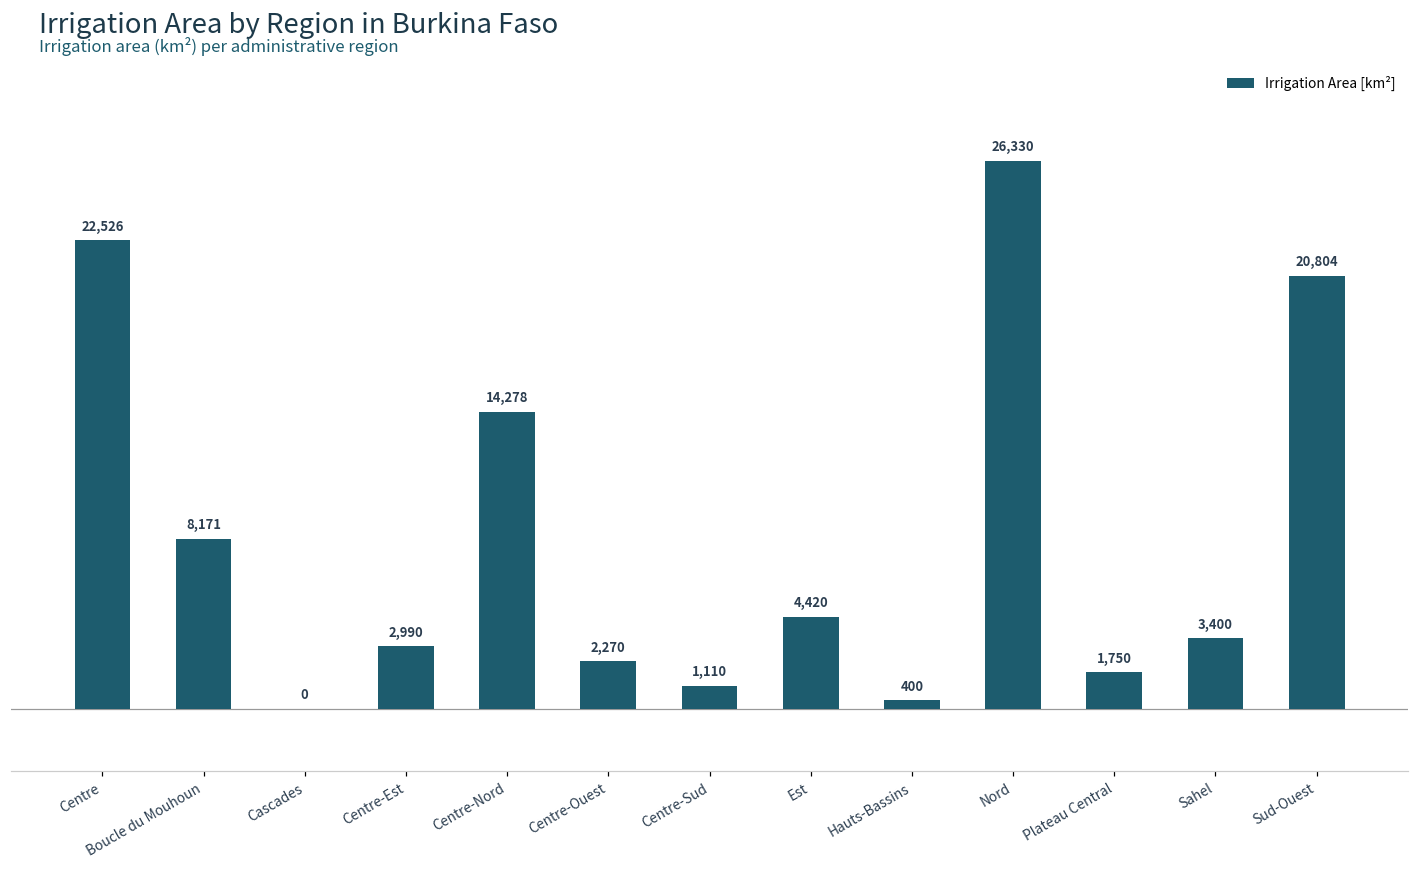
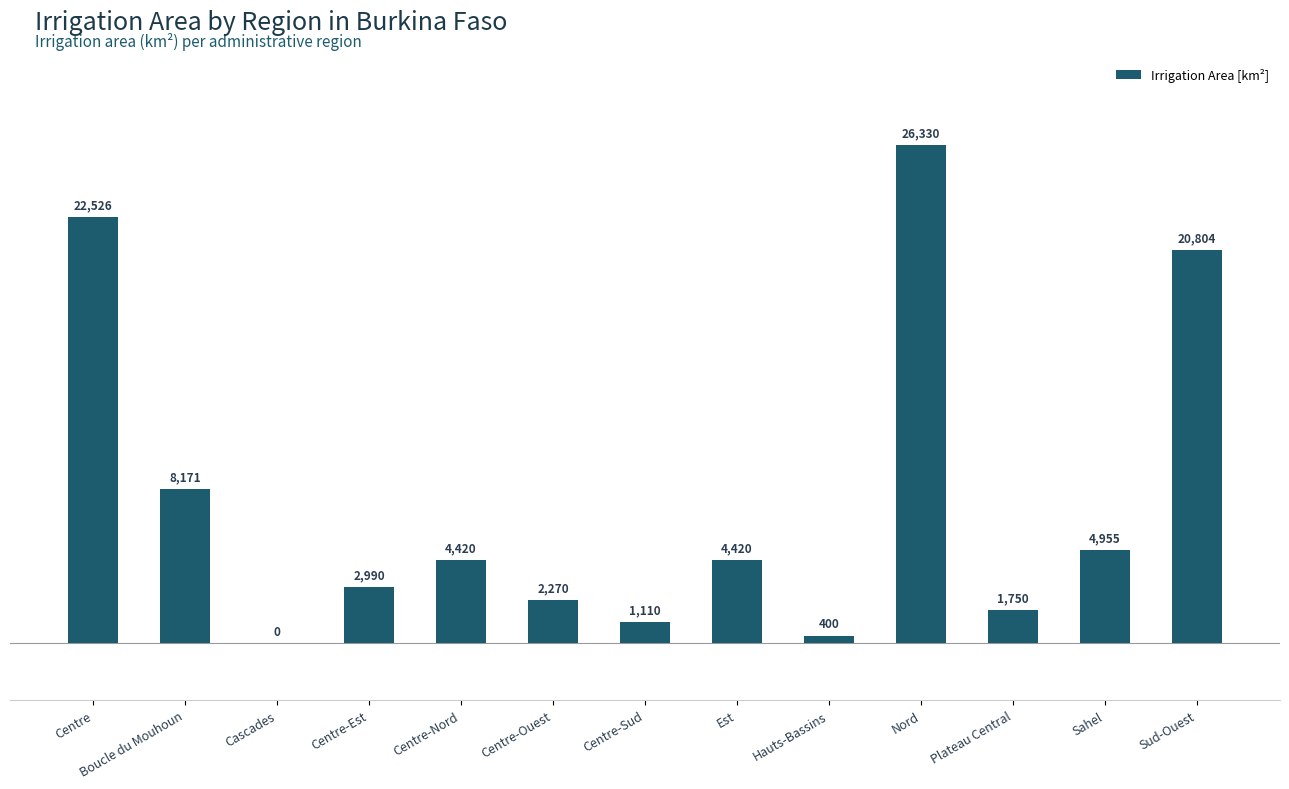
  {
    "Centre": "22,526",
    "Boucle du Mouhoun": "8,171",
    "Cascades": "0",
    "Centre-Est": "2,990",
-   "Centre-Nord": "14,278",
+   "Centre-Nord": "4,420",
    "Centre-Ouest": "2,270",
    "Centre-Sud": "1,110",
    "Est": "4,420",
    "Hauts-Bassins": "400",
    "Nord": "26,330",
    "Plateau Central": "1,750",
-   "Sahel": "3,400",
+   "Sahel": "4,955",
    "Sud-Ouest": "20,804"
  }
